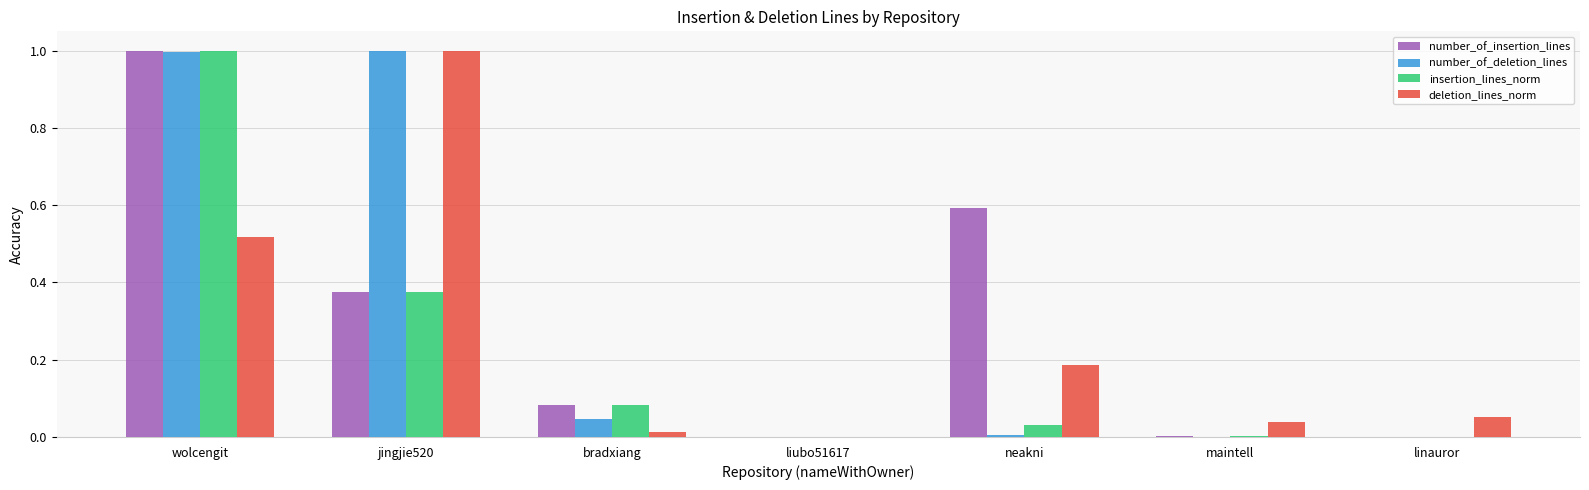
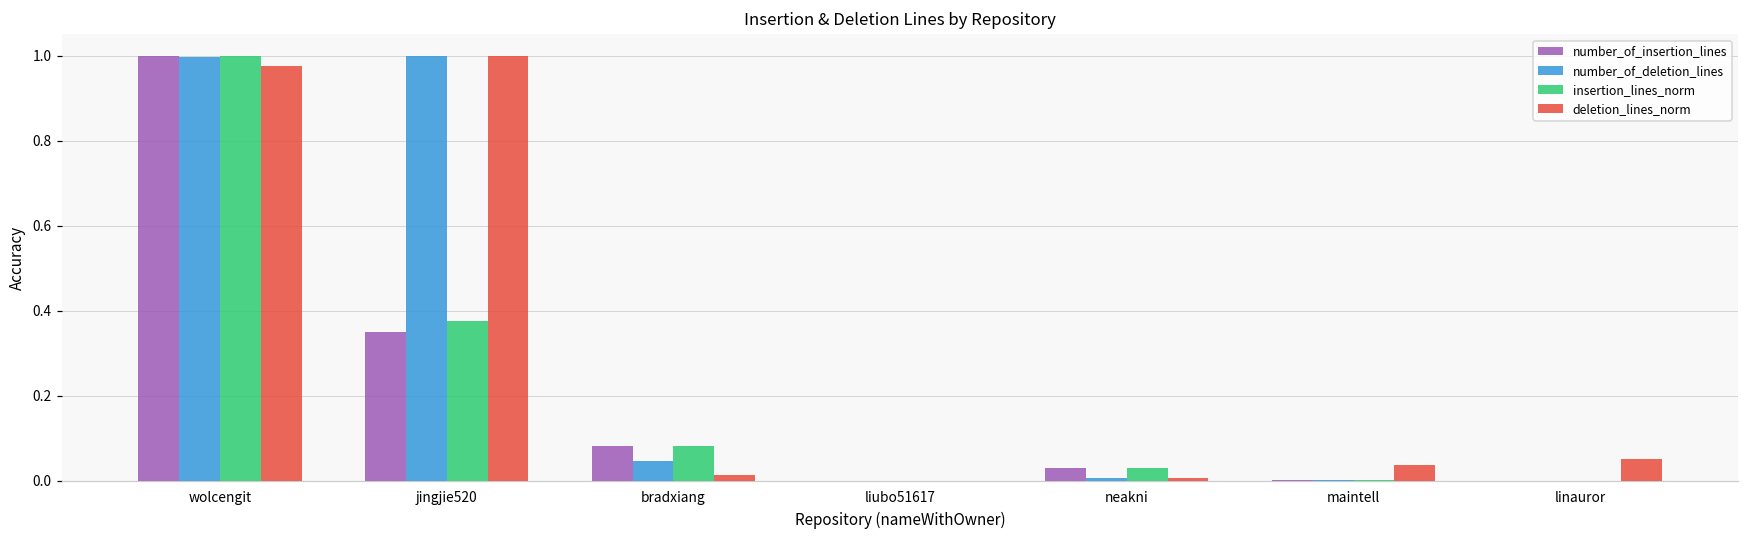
  {
    "number_of_insertion_lines": {
      "wolcengit": 1.00,
-     "jingjie520": 0.38,
+     "jingjie520": 0.35,
      "bradxiang": 0.08,
-     "neakni": 0.59
+     "neakni": 0.03
    },
    "number_of_deletion_lines": {
      "wolcengit": 1.00,
      "jingjie520": 1.00,
      "bradxiang": 0.05,
      "liubo51617": 0.00
    },
    "insertion_lines_norm": {
      "wolcengit": 1.00,
      "jingjie520": 0.38,
      "bradxiang": 0.08,
      "neakni": 0.03,
      "linauror": 0.00
    },
    "deletion_lines_norm": {
-     "wolcengit": 0.52,
+     "wolcengit": 0.98,
      "jingjie520": 1.00,
      "bradxiang": 0.01,
      "liubo51617": 0.00,
-     "neakni": 0.19,
+     "neakni": 0.01,
      "maintell": 0.04,
      "linauror": 0.05
    }
  }
